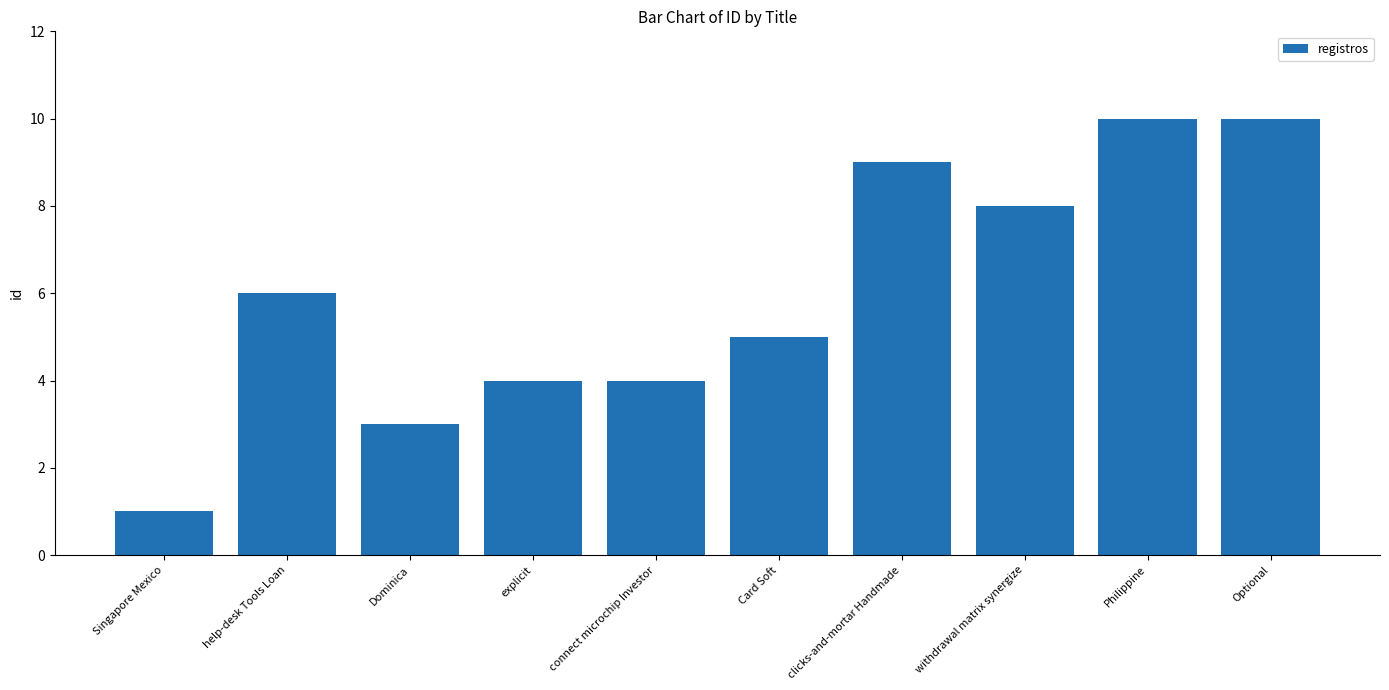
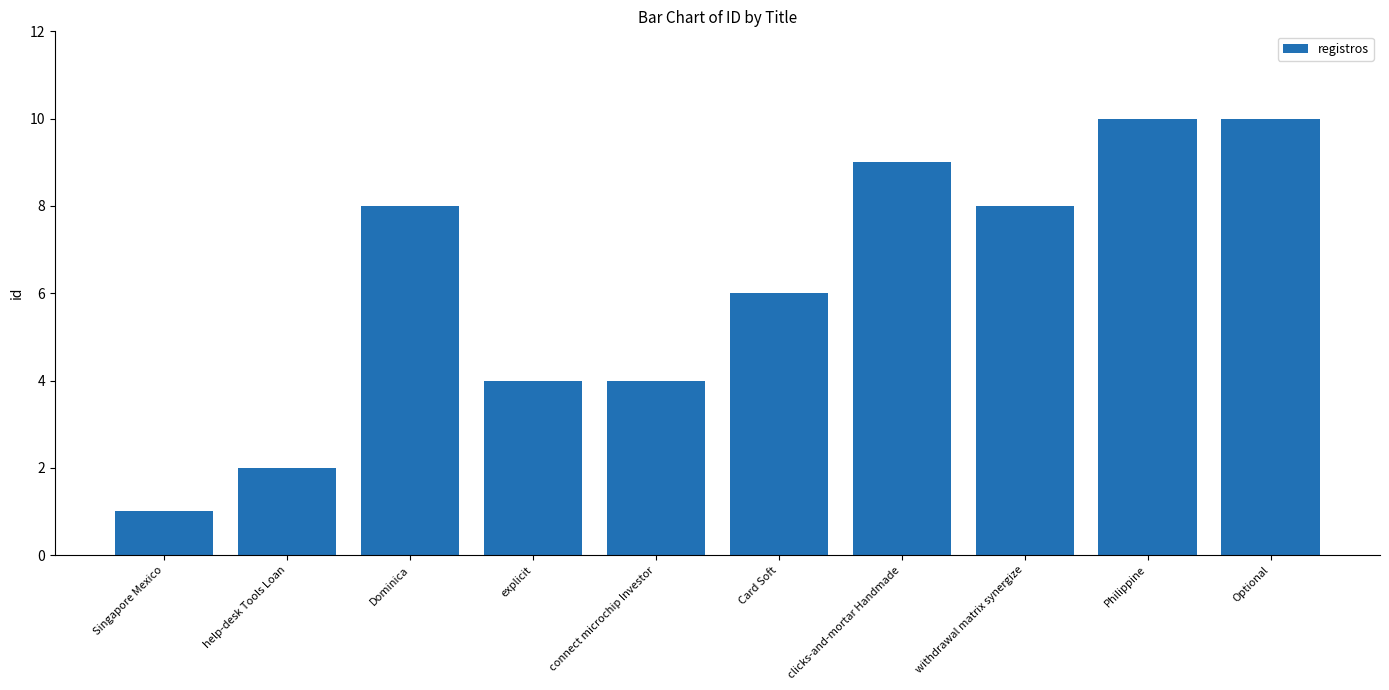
  {
    "Singapore Mexico": 1,
-   "help-desk Tools Loan": 6,
-   "Dominica": 3,
+   "help-desk Tools Loan": 2,
+   "Dominica": 8,
    "explicit": 4,
    "connect microchip Investor": 4,
-   "Card Soft": 5,
+   "Card Soft": 6,
    "clicks-and-mortar Handmade": 9,
    "withdrawal matrix synergize": 8,
    "Philippine": 10,
    "Optional": 10
  }
